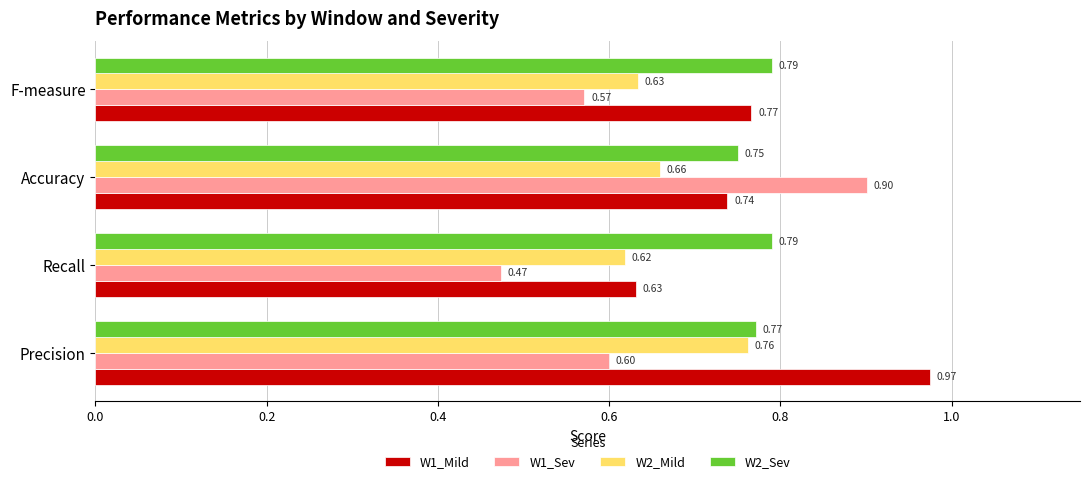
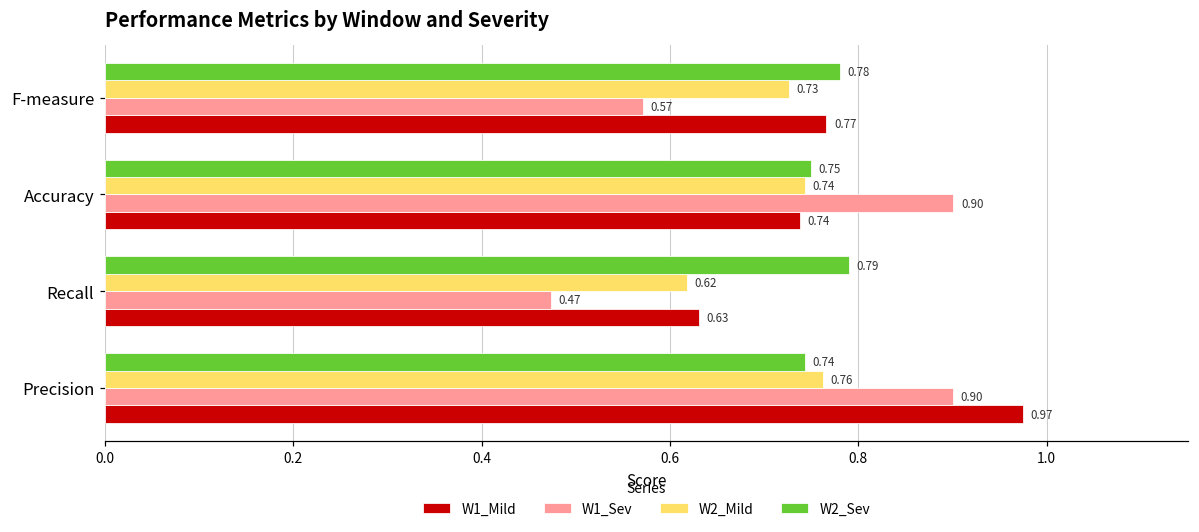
  {
    "W1_Mild": {
      "F-measure": 0.77,
      "Accuracy": 0.74,
      "Recall": 0.63,
      "Precision": 0.97
    },
    "W1_Sev": {
      "F-measure": 0.57,
      "Accuracy": 0.90,
      "Recall": 0.47,
-     "Precision": 0.60
+     "Precision": 0.90
    },
    "W2_Mild": {
-     "F-measure": 0.63,
-     "Accuracy": 0.66,
+     "F-measure": 0.73,
+     "Accuracy": 0.74,
      "Recall": 0.62,
      "Precision": 0.76
    },
    "W2_Sev": {
-     "F-measure": 0.79,
+     "F-measure": 0.78,
      "Accuracy": 0.75,
      "Recall": 0.79,
-     "Precision": 0.77
+     "Precision": 0.74
    }
  }
